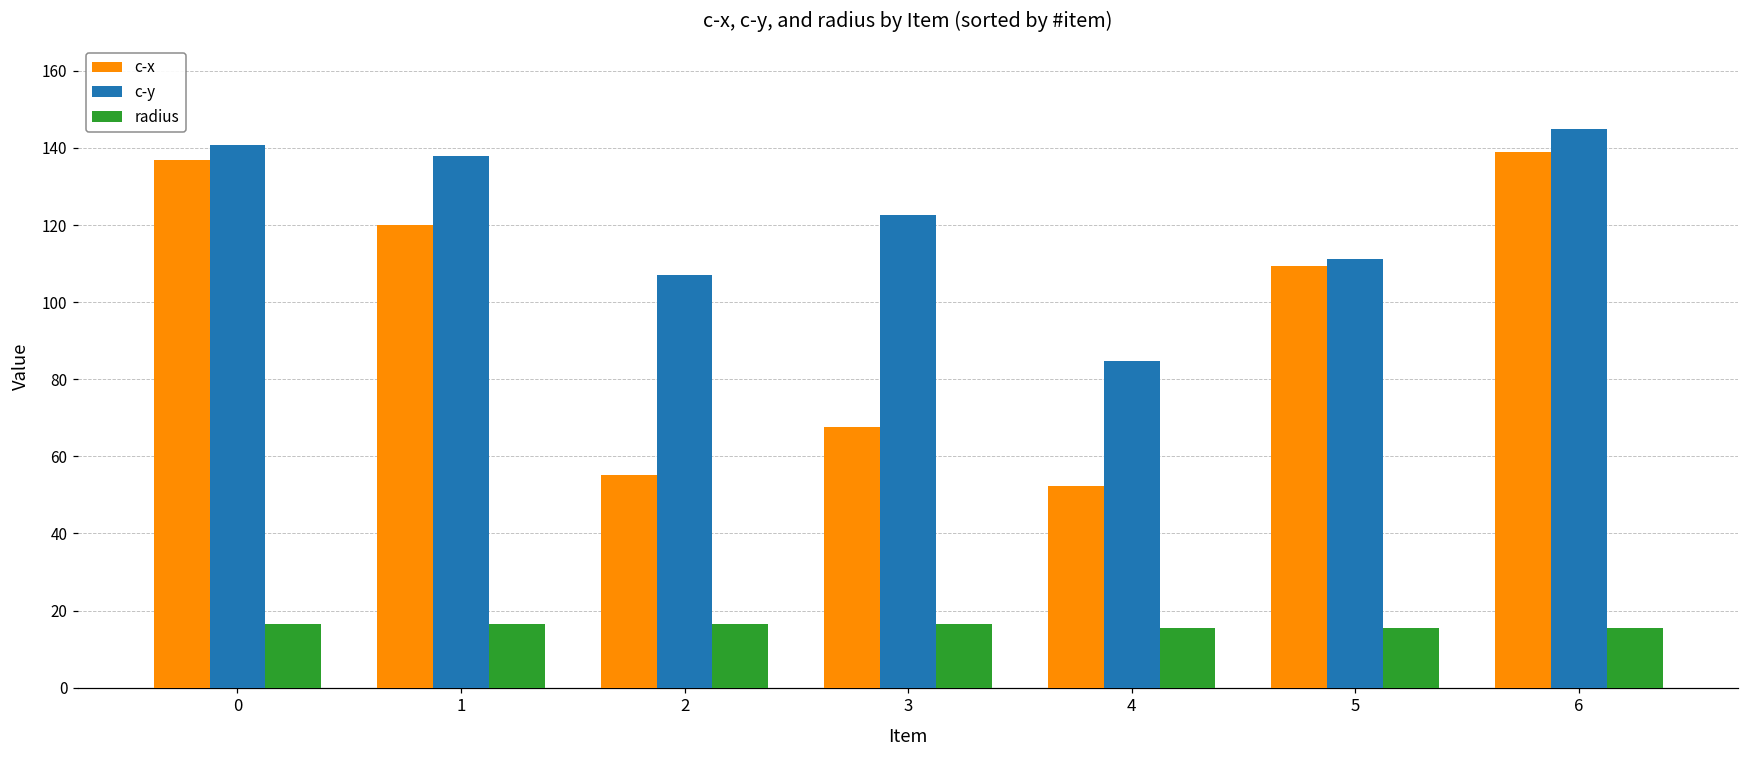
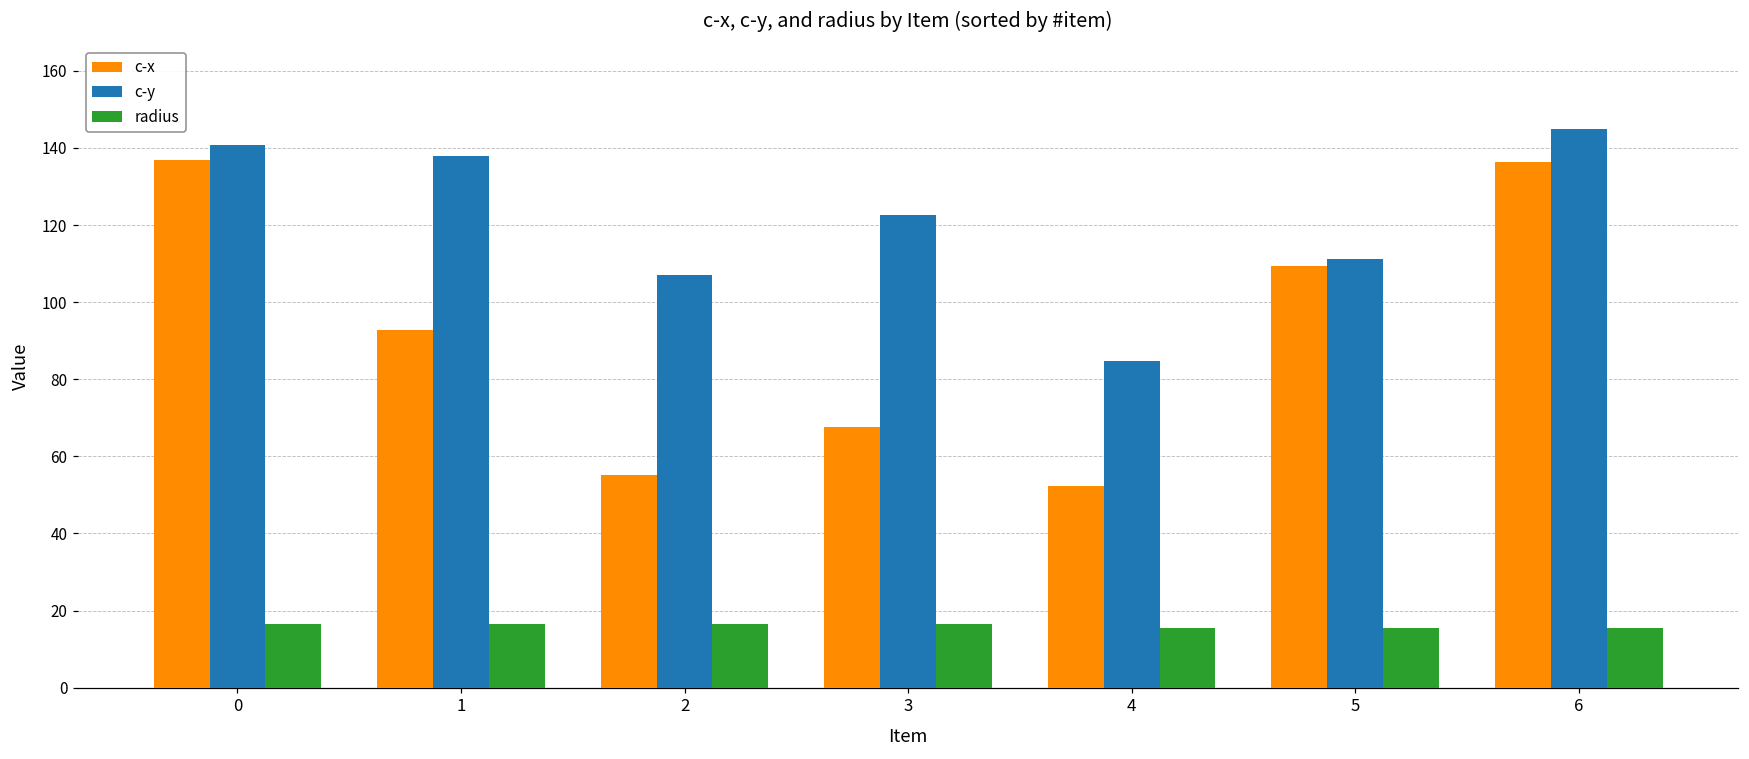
  {
    "c-x": {
      "0": 137,
-     "1": 120,
+     "1": 93,
      "2": 55,
      "3": 68,
      "4": 52,
      "5": 109,
-     "6": 139
+     "6": 136
    },
    "c-y": {
      "0": 141,
      "1": 138,
      "2": 107,
      "3": 123,
      "4": 85,
      "5": 111,
      "6": 145
    },
    "radius": {
      "0": 16,
      "1": 16,
      "2": 16,
      "3": 16,
      "4": 15,
      "5": 15,
      "6": 15
    }
  }
